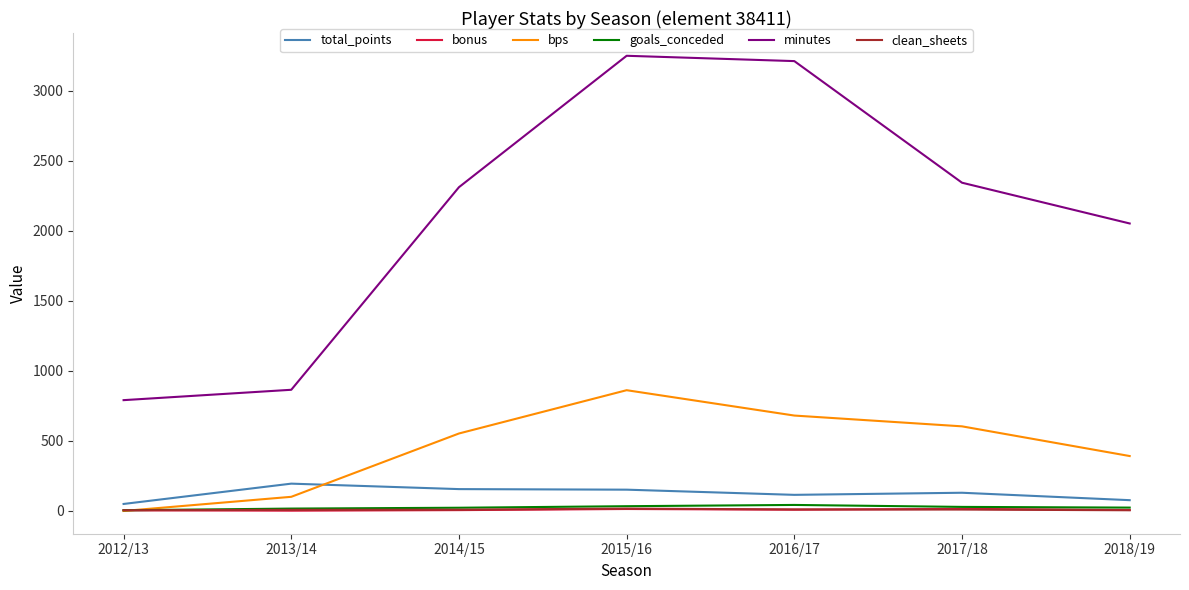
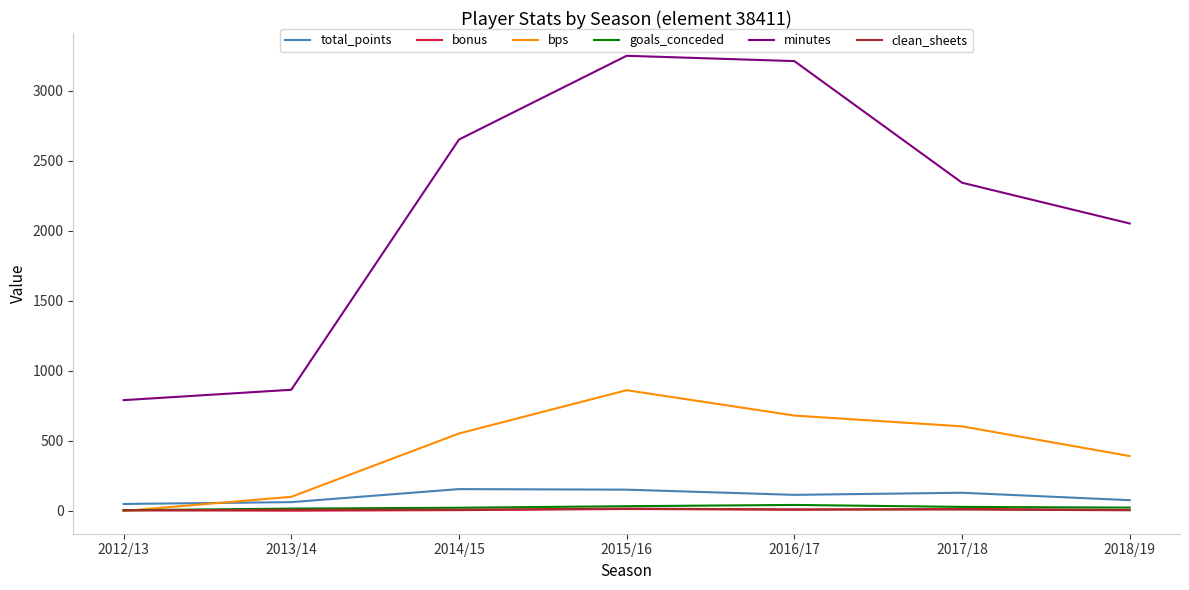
  {
    "total_points": {
      "2012/13": 50,
-     "2013/14": 200,
+     "2013/14": 60,
      "2014/15": 160,
      "2015/16": 150,
      "2016/17": 120,
      "2017/18": 130,
      "2018/19": 80
    },
    "bps": {
      "2013/14": 100,
      "2014/15": 550,
      "2015/16": 860,
      "2016/17": 680,
      "2017/18": 600,
      "2018/19": 390
    },
    "goals_conceded": {
      "2016/17": 40
    },
    "minutes": {
      "2012/13": 790,
      "2013/14": 870,
-     "2014/15": 2310,
+     "2014/15": 2650,
      "2015/16": 3250,
      "2016/17": 3210,
      "2017/18": 2340,
      "2018/19": 2050
    }
  }
